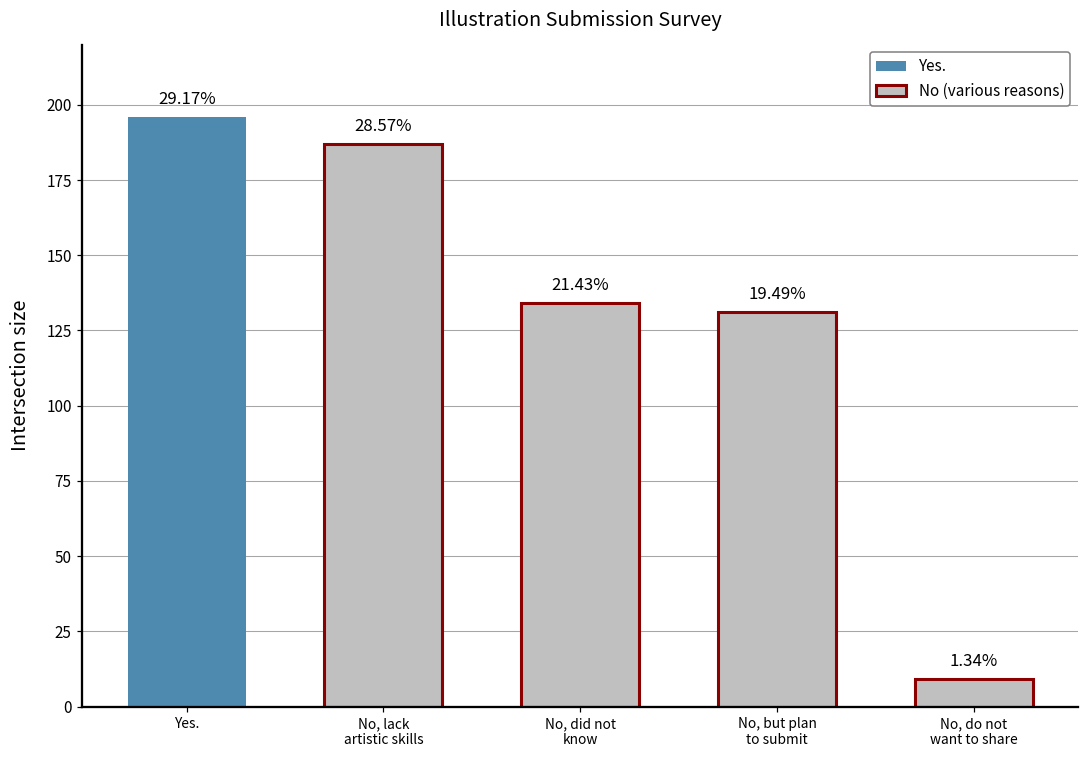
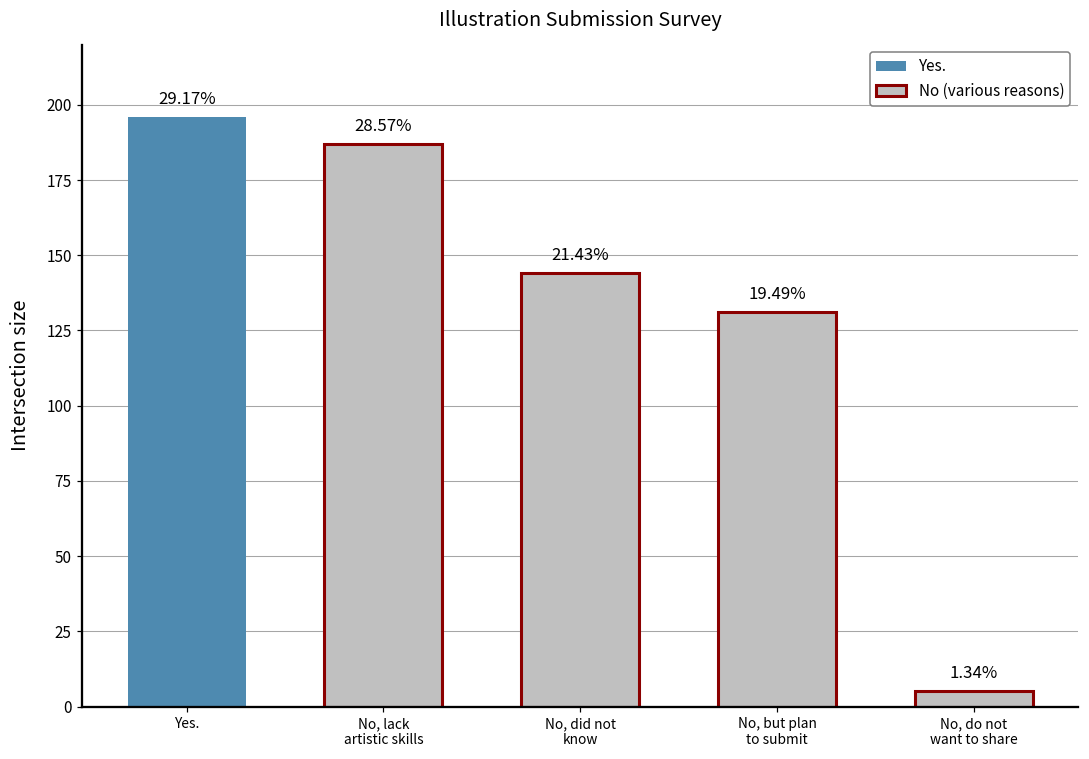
  {
-   "No, did not know": 134,
-   "No, do not want to share": 9
+   "No, did not know": 144,
+   "No, do not want to share": 5
  }
